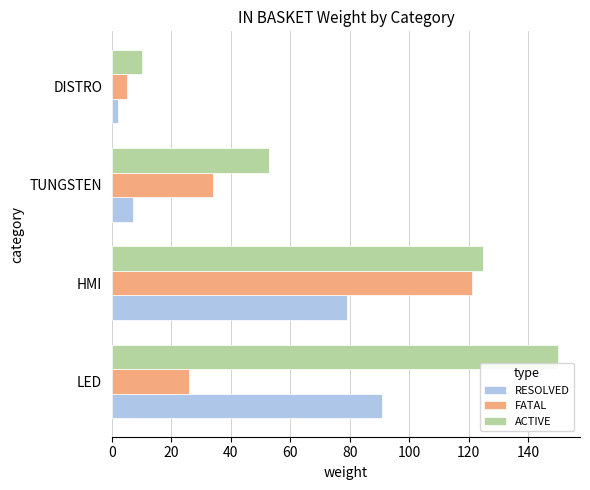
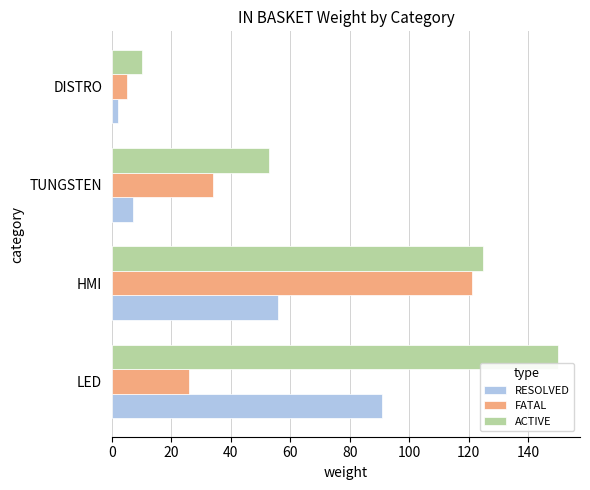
  {
    "RESOLVED": {
      "DISTRO": 2,
      "TUNGSTEN": 7,
-     "HMI": 79,
+     "HMI": 56,
      "LED": 91
    },
    "FATAL": {
      "DISTRO": 5,
      "TUNGSTEN": 34,
      "HMI": 121,
      "LED": 26
    },
    "ACTIVE": {
      "DISTRO": 10,
      "TUNGSTEN": 53,
      "HMI": 125,
      "LED": 150
    }
  }
